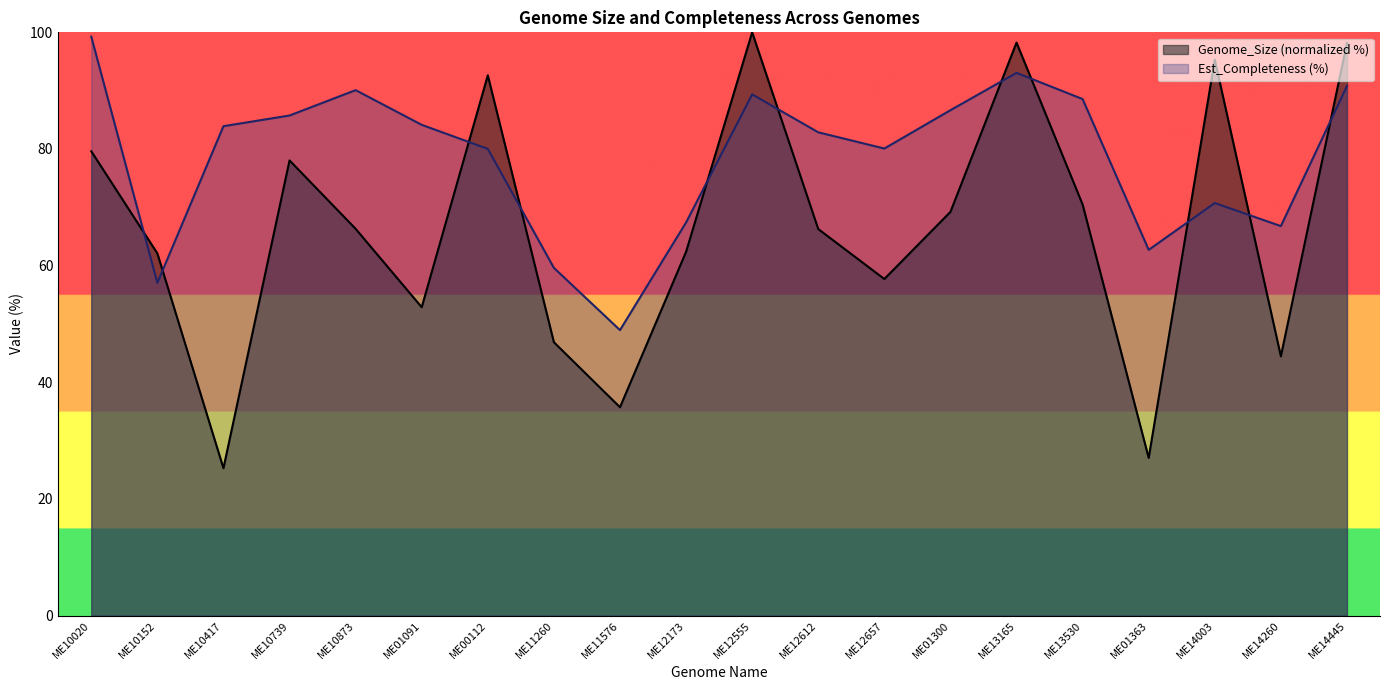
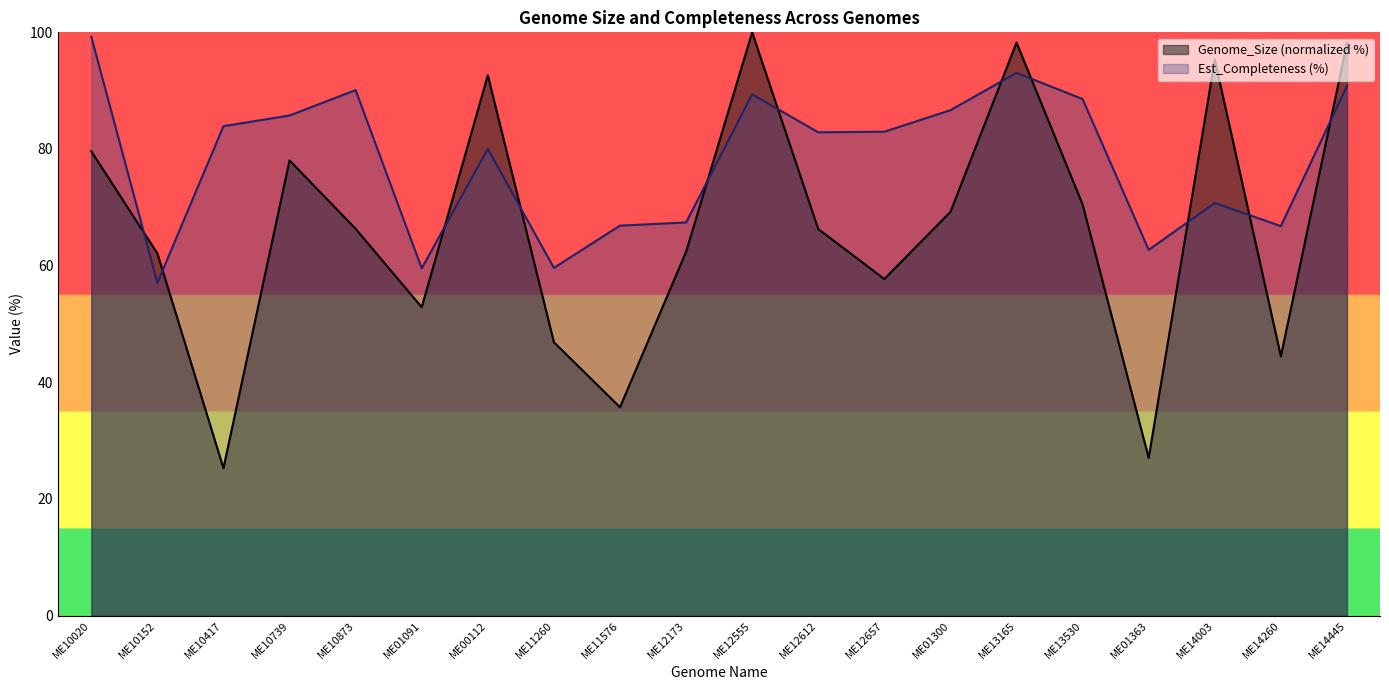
  {
    "Genome_Size (normalized %)": {
      "ME10020": 80,
      "ME10152": 62,
      "ME10417": 25,
      "ME10739": 78,
      "ME10873": 66,
      "ME01091": 53,
      "ME00112": 93,
      "ME11260": 47,
      "ME11576": 36,
      "ME12173": 62,
      "ME12555": 100,
      "ME12612": 66,
      "ME12657": 58,
      "ME01300": 69,
      "ME13165": 98,
      "ME13530": 70,
      "ME01363": 27,
      "ME14260": 44
    },
    "Est_Completeness (%)": {
      "ME10020": 99,
      "ME10152": 57,
      "ME10417": 84,
      "ME10739": 86,
      "ME10873": 90,
-     "ME01091": 84,
+     "ME01091": 60,
      "ME00112": 80,
      "ME11260": 60,
-     "ME11576": 49,
+     "ME11576": 67,
      "ME12173": 67,
      "ME12555": 89,
      "ME12612": 83,
-     "ME12657": 80,
+     "ME12657": 83,
      "ME01300": 87,
      "ME13165": 93,
      "ME13530": 89,
      "ME01363": 63,
      "ME14003": 71,
      "ME14260": 67,
      "ME14445": 91
    }
  }
